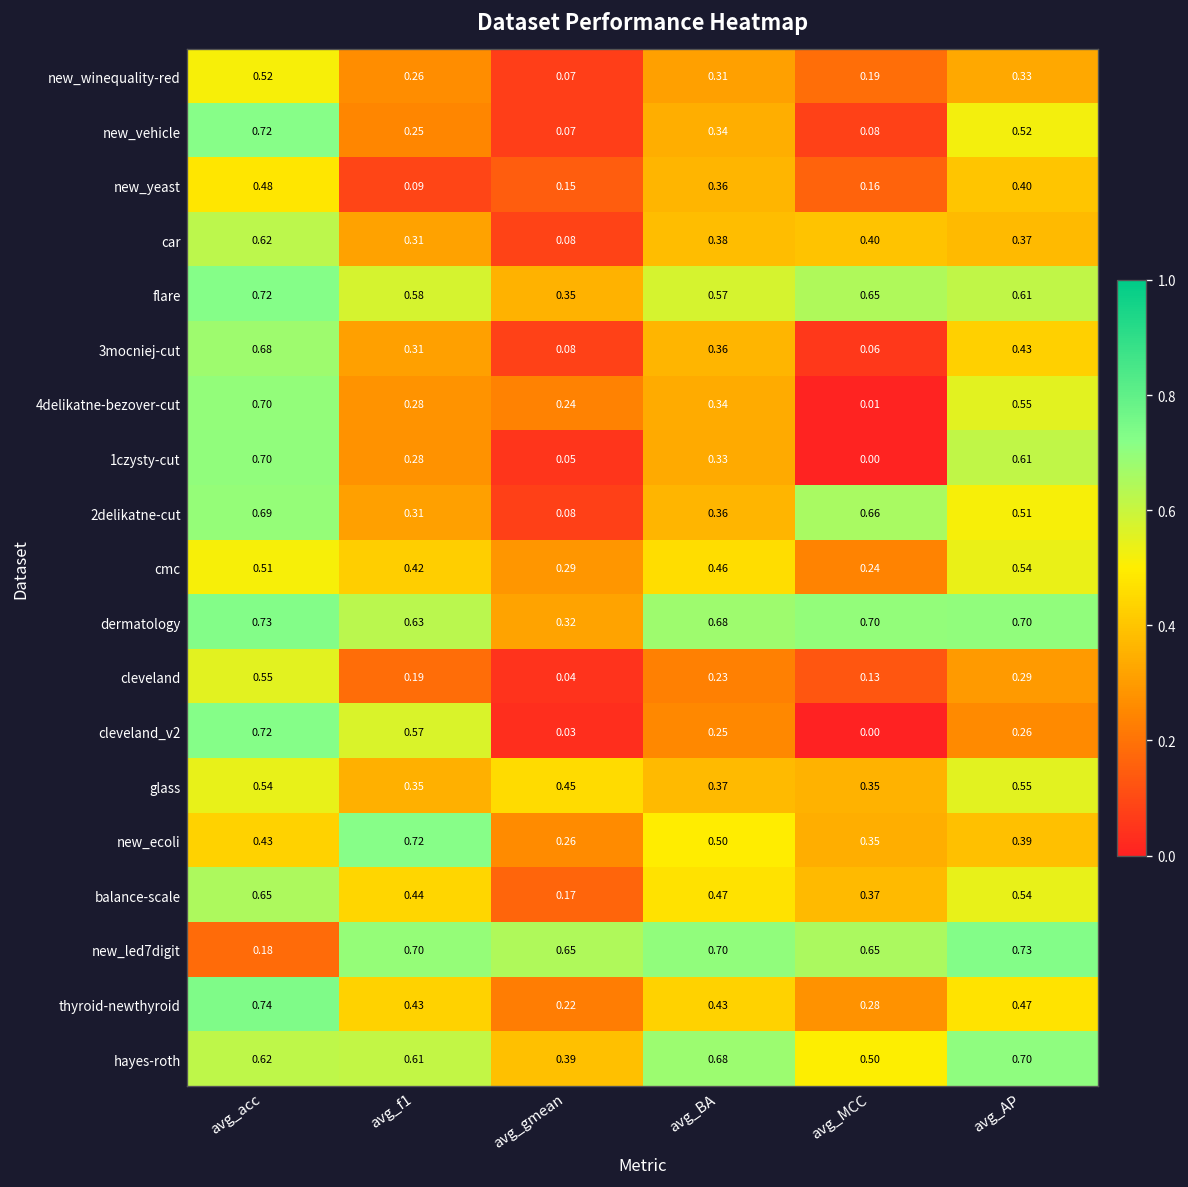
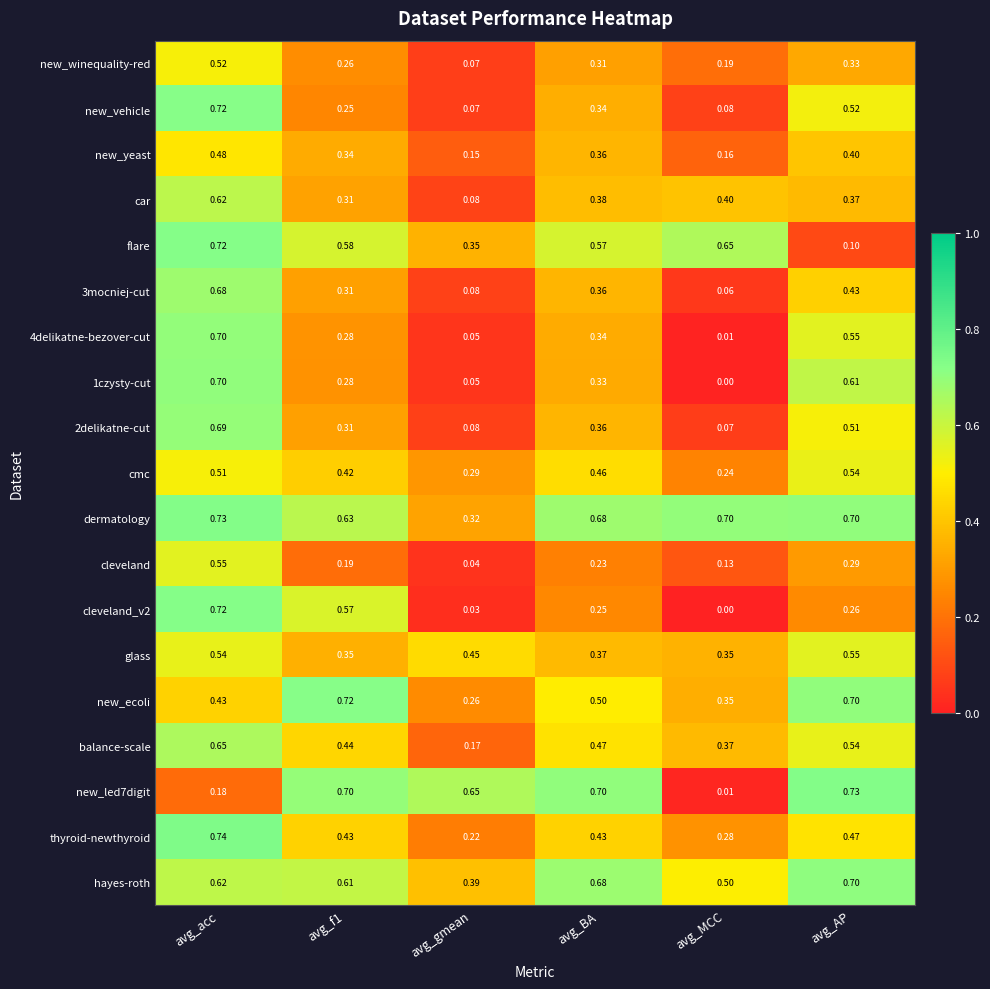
  {
    "new_winequality-red": {
      "avg_acc": 0.52,
      "avg_f1": 0.26,
      "avg_gmean": 0.07,
      "avg_BA": 0.31,
      "avg_MCC": 0.19,
      "avg_AP": 0.33
    },
    "new_vehicle": {
      "avg_acc": 0.72,
      "avg_f1": 0.25,
      "avg_gmean": 0.07,
      "avg_BA": 0.34,
      "avg_MCC": 0.08,
      "avg_AP": 0.52
    },
    "new_yeast": {
      "avg_acc": 0.48,
-     "avg_f1": 0.09,
+     "avg_f1": 0.34,
      "avg_gmean": 0.15,
      "avg_BA": 0.36,
      "avg_MCC": 0.16,
      "avg_AP": 0.40
    },
    "car": {
      "avg_acc": 0.62,
      "avg_f1": 0.31,
      "avg_gmean": 0.08,
      "avg_BA": 0.38,
      "avg_MCC": 0.40,
      "avg_AP": 0.37
    },
    "flare": {
      "avg_acc": 0.72,
      "avg_f1": 0.58,
      "avg_gmean": 0.35,
      "avg_BA": 0.57,
      "avg_MCC": 0.65,
-     "avg_AP": 0.61
+     "avg_AP": 0.10
    },
    "3mocniej-cut": {
      "avg_acc": 0.68,
      "avg_f1": 0.31,
      "avg_gmean": 0.08,
      "avg_BA": 0.36,
      "avg_MCC": 0.06,
      "avg_AP": 0.43
    },
    "4delikatne-bezover-cut": {
      "avg_acc": 0.70,
      "avg_f1": 0.28,
-     "avg_gmean": 0.24,
+     "avg_gmean": 0.05,
      "avg_BA": 0.34,
      "avg_MCC": 0.01,
      "avg_AP": 0.55
    },
    "1czysty-cut": {
      "avg_acc": 0.70,
      "avg_f1": 0.28,
      "avg_gmean": 0.05,
      "avg_BA": 0.33,
      "avg_MCC": 0.00,
      "avg_AP": 0.61
    },
    "2delikatne-cut": {
      "avg_acc": 0.69,
      "avg_f1": 0.31,
      "avg_gmean": 0.08,
      "avg_BA": 0.36,
-     "avg_MCC": 0.66,
+     "avg_MCC": 0.07,
      "avg_AP": 0.51
    },
    "cmc": {
      "avg_acc": 0.51,
      "avg_f1": 0.42,
      "avg_gmean": 0.29,
      "avg_BA": 0.46,
      "avg_MCC": 0.24,
      "avg_AP": 0.54
    },
    "dermatology": {
      "avg_acc": 0.73,
      "avg_f1": 0.63,
      "avg_gmean": 0.32,
      "avg_BA": 0.68,
      "avg_MCC": 0.70,
      "avg_AP": 0.70
    },
    "cleveland": {
      "avg_acc": 0.55,
      "avg_f1": 0.19,
      "avg_gmean": 0.04,
      "avg_BA": 0.23,
      "avg_MCC": 0.13,
      "avg_AP": 0.29
    },
    "cleveland_v2": {
      "avg_acc": 0.72,
      "avg_f1": 0.57,
      "avg_gmean": 0.03,
      "avg_BA": 0.25,
      "avg_MCC": 0.00,
      "avg_AP": 0.26
    },
    "glass": {
      "avg_acc": 0.54,
      "avg_f1": 0.35,
      "avg_gmean": 0.45,
      "avg_BA": 0.37,
      "avg_MCC": 0.35,
      "avg_AP": 0.55
    },
    "new_ecoli": {
      "avg_acc": 0.43,
      "avg_f1": 0.72,
      "avg_gmean": 0.26,
      "avg_BA": 0.50,
      "avg_MCC": 0.35,
-     "avg_AP": 0.39
+     "avg_AP": 0.70
    },
    "balance-scale": {
      "avg_acc": 0.65,
      "avg_f1": 0.44,
      "avg_gmean": 0.17,
      "avg_BA": 0.47,
      "avg_MCC": 0.37,
      "avg_AP": 0.54
    },
    "new_led7digit": {
      "avg_acc": 0.18,
      "avg_f1": 0.70,
      "avg_gmean": 0.65,
      "avg_BA": 0.70,
-     "avg_MCC": 0.65,
+     "avg_MCC": 0.01,
      "avg_AP": 0.73
    },
    "thyroid-newthyroid": {
      "avg_acc": 0.74,
      "avg_f1": 0.43,
      "avg_gmean": 0.22,
      "avg_BA": 0.43,
      "avg_MCC": 0.28,
      "avg_AP": 0.47
    },
    "hayes-roth": {
      "avg_acc": 0.62,
      "avg_f1": 0.61,
      "avg_gmean": 0.39,
      "avg_BA": 0.68,
      "avg_MCC": 0.50,
      "avg_AP": 0.70
    }
  }
